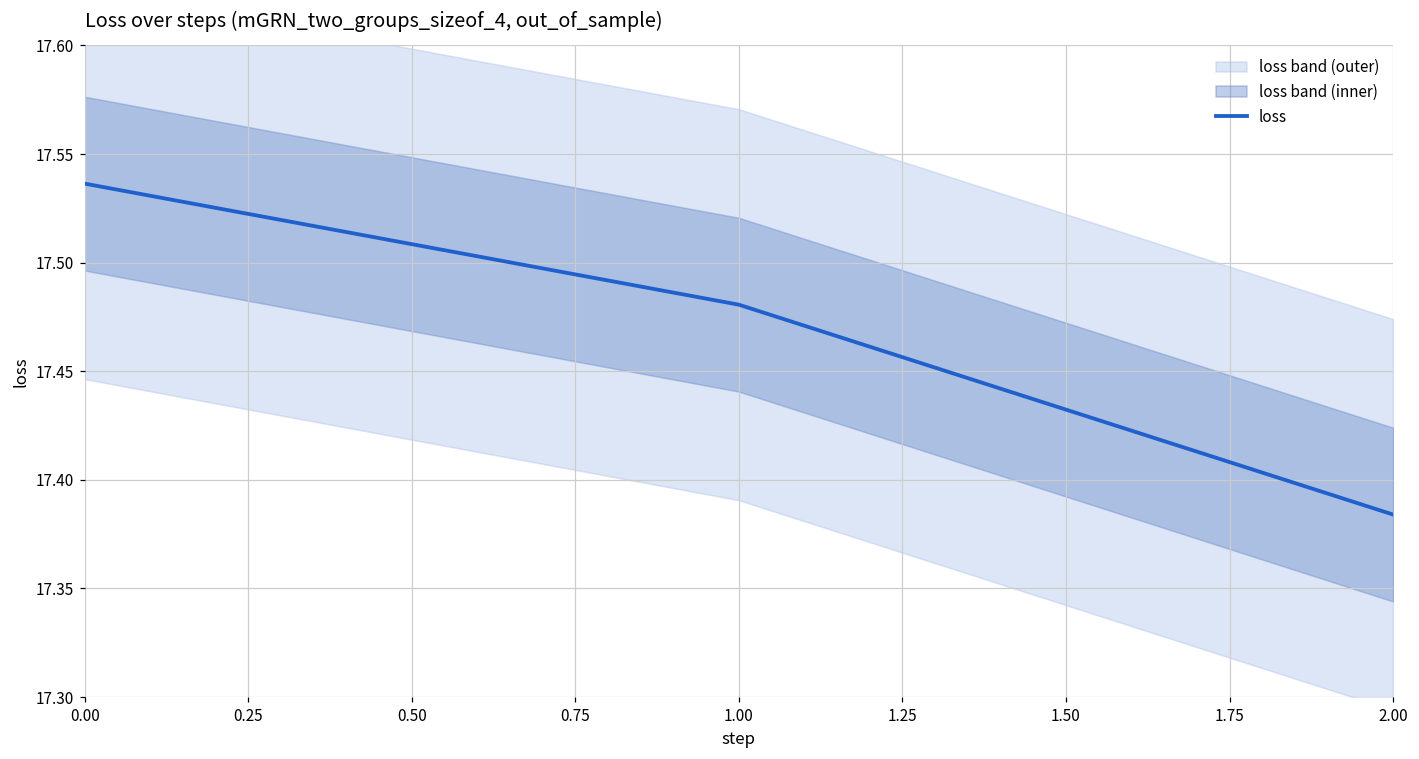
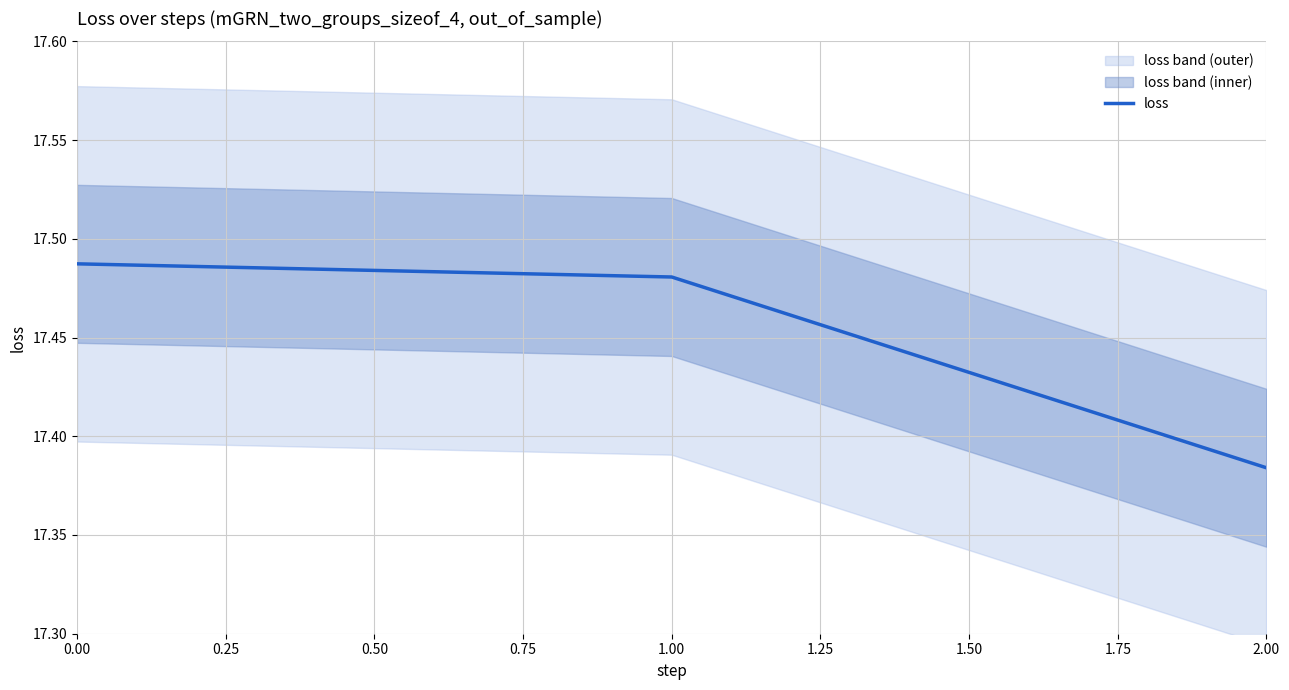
  {
    "loss": {
-     "0.00": 17.536,
+     "0.00": 17.487,
      "1.00": 17.481,
      "2.00": 17.384
    }
  }
